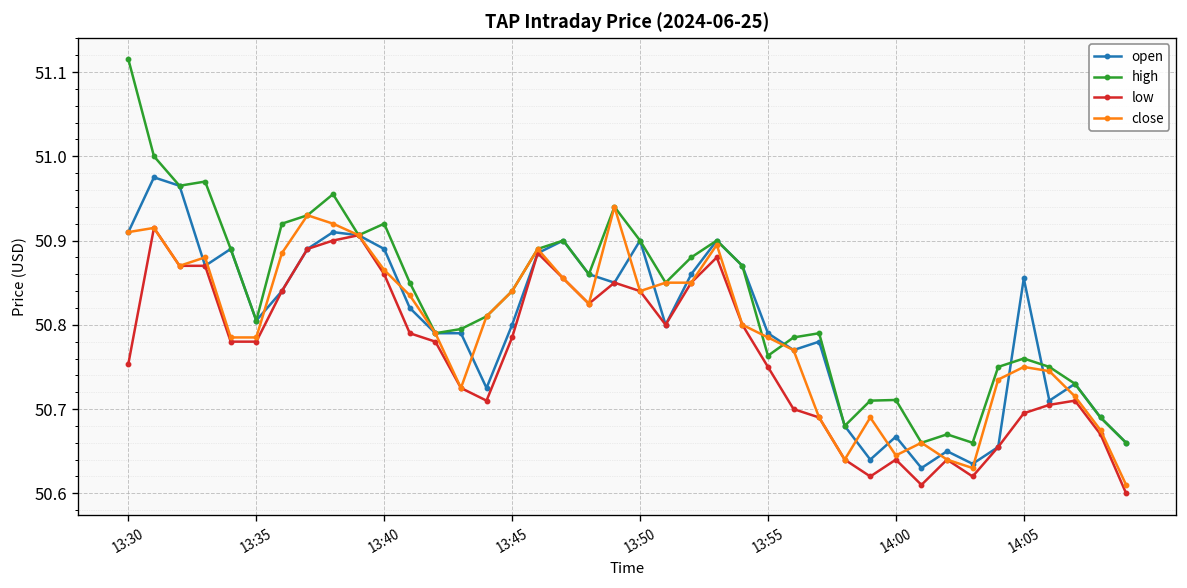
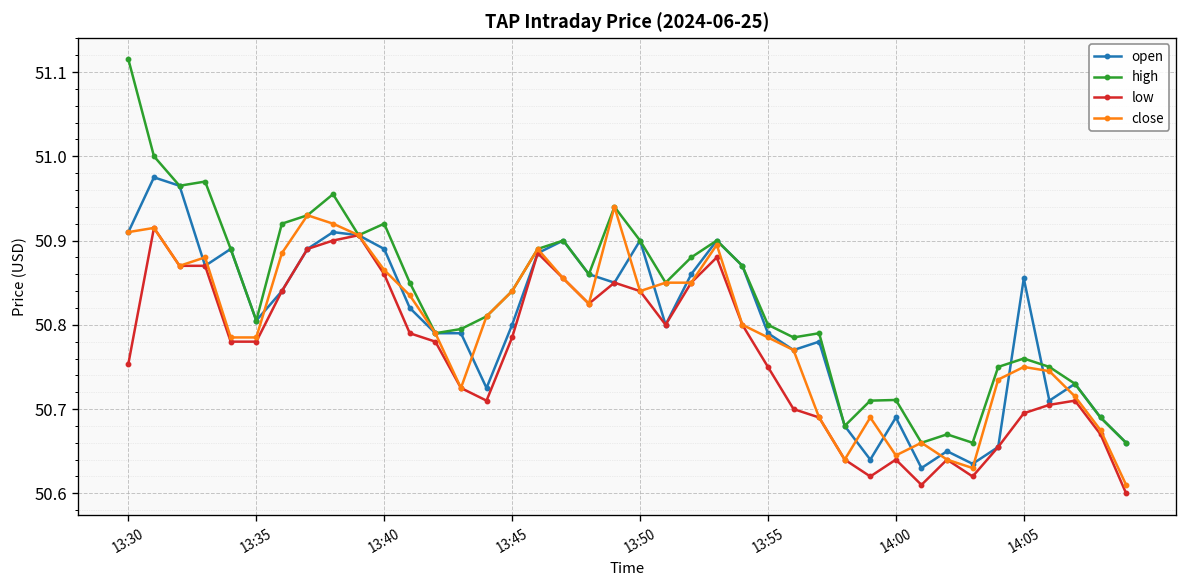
  {
    "open": {
      "13:40": 50.89,
      "13:45": 50.80,
      "13:55": 50.79,
-     "14:00": 50.67,
+     "14:00": 50.69,
      "14:05": 50.86
    },
    "high": {
      "13:30": 51.12,
      "13:40": 50.92,
-     "13:55": 50.76,
+     "13:55": 50.80,
      "14:00": 50.71,
      "14:05": 50.76
    },
    "low": {
      "13:30": 50.75,
      "13:35": 50.78,
      "13:40": 50.86,
      "13:45": 50.78,
      "13:55": 50.75,
      "14:00": 50.64,
      "14:05": 50.69
    },
    "close": {
      "13:35": 50.78,
      "13:40": 50.87,
      "13:55": 50.78,
      "14:00": 50.65,
      "14:05": 50.75
    }
  }
